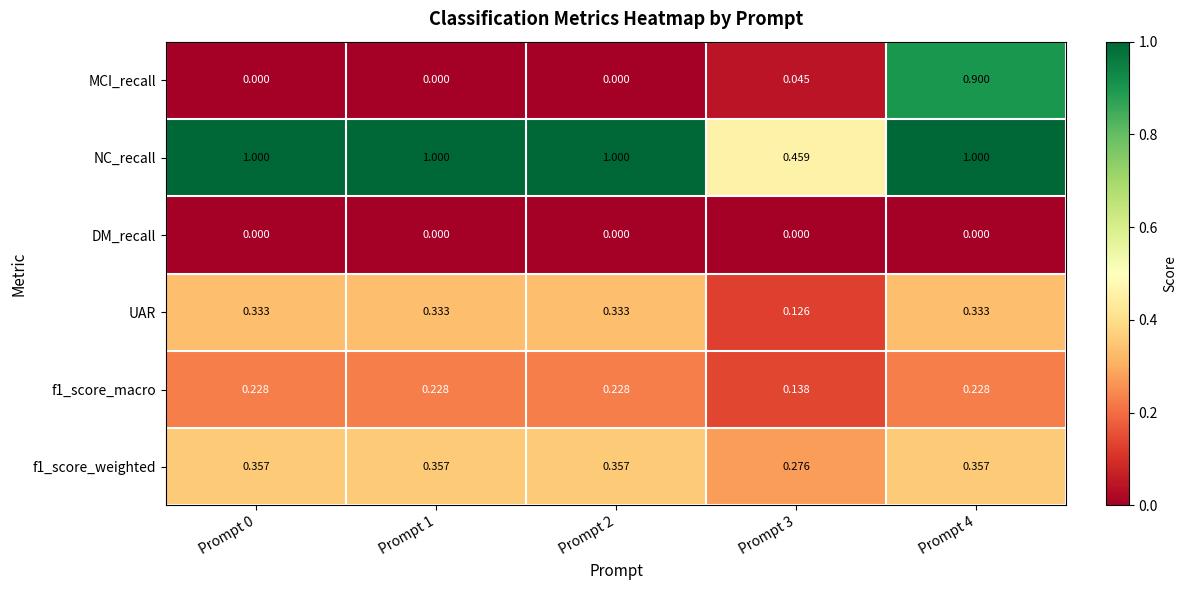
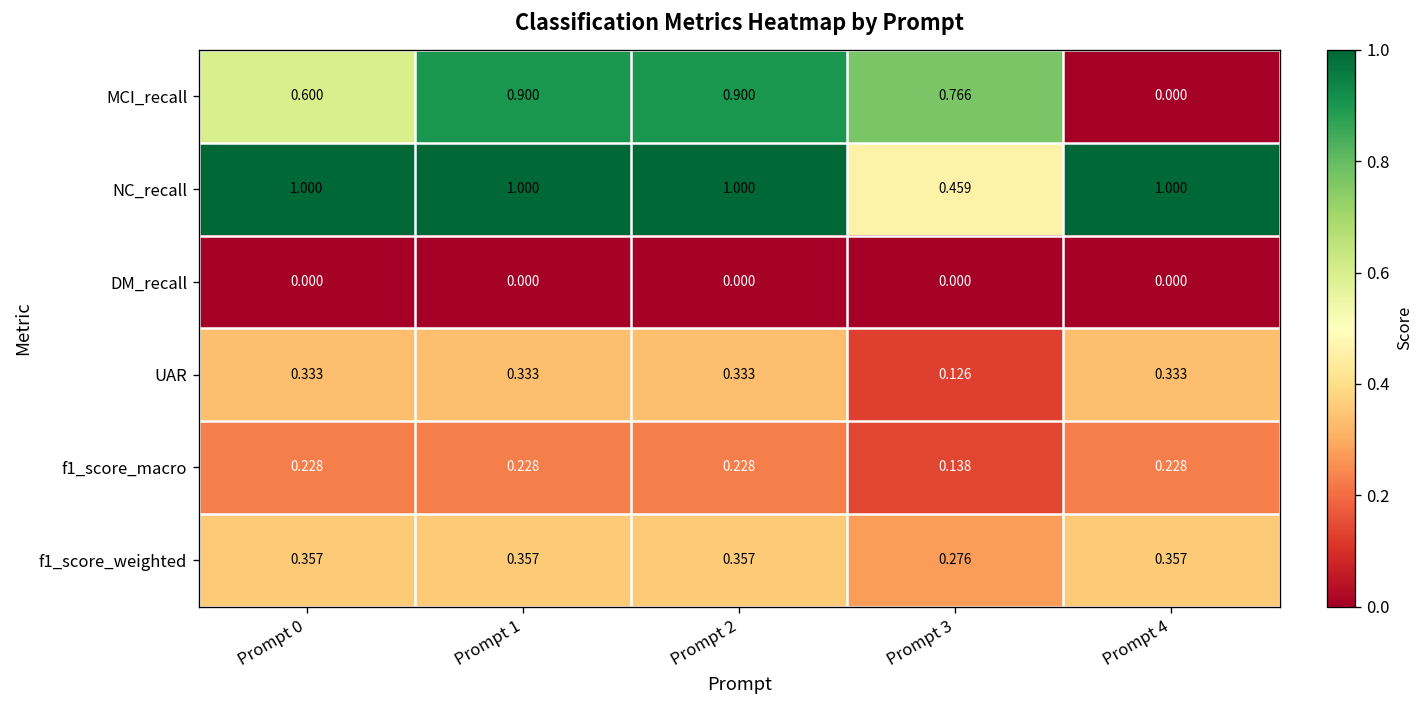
  {
    "MCI_recall": {
-     "Prompt 0": 0.000,
-     "Prompt 1": 0.000,
-     "Prompt 2": 0.000,
-     "Prompt 3": 0.045,
-     "Prompt 4": 0.900
+     "Prompt 0": 0.600,
+     "Prompt 1": 0.900,
+     "Prompt 2": 0.900,
+     "Prompt 3": 0.766,
+     "Prompt 4": 0.000
    },
    "NC_recall": {
      "Prompt 0": 1.000,
      "Prompt 1": 1.000,
      "Prompt 2": 1.000,
      "Prompt 3": 0.459,
      "Prompt 4": 1.000
    },
    "DM_recall": {
      "Prompt 0": 0.000,
      "Prompt 1": 0.000,
      "Prompt 2": 0.000,
      "Prompt 3": 0.000,
      "Prompt 4": 0.000
    },
    "UAR": {
      "Prompt 0": 0.333,
      "Prompt 1": 0.333,
      "Prompt 2": 0.333,
      "Prompt 3": 0.126,
      "Prompt 4": 0.333
    },
    "f1_score_macro": {
      "Prompt 0": 0.228,
      "Prompt 1": 0.228,
      "Prompt 2": 0.228,
      "Prompt 3": 0.138,
      "Prompt 4": 0.228
    },
    "f1_score_weighted": {
      "Prompt 0": 0.357,
      "Prompt 1": 0.357,
      "Prompt 2": 0.357,
      "Prompt 3": 0.276,
      "Prompt 4": 0.357
    }
  }
